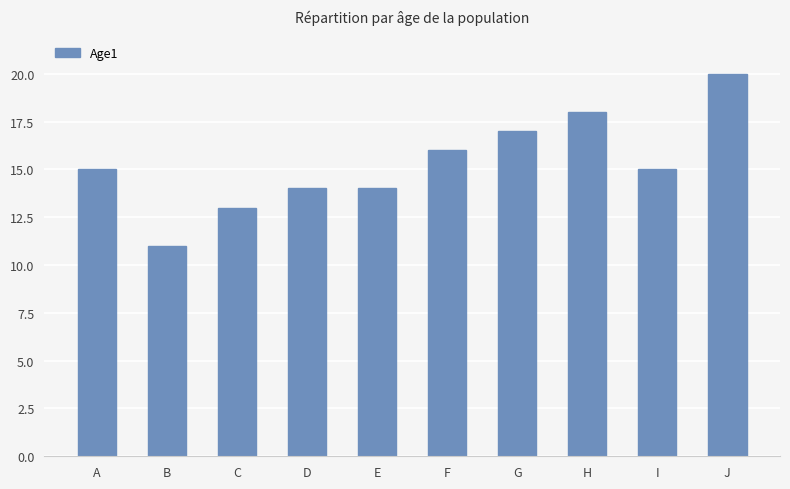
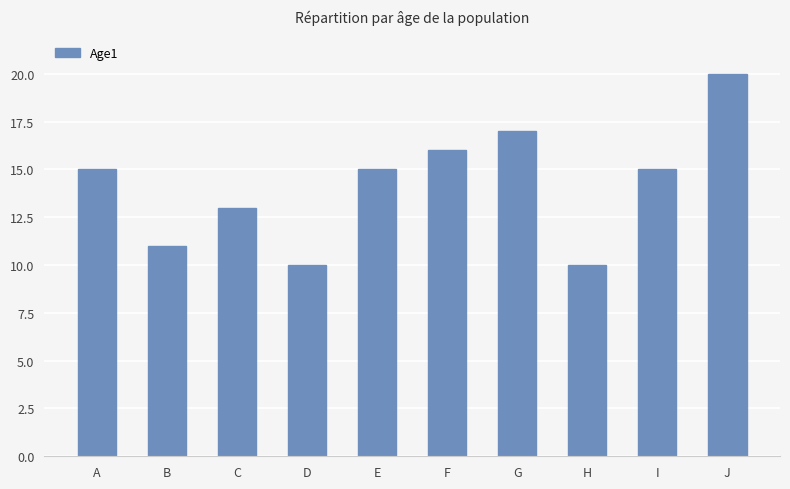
  {
    "A": 15,
    "B": 11,
    "C": 13,
-   "D": 14,
-   "E": 14,
+   "D": 10,
+   "E": 15,
    "F": 16,
    "G": 17,
-   "H": 18,
+   "H": 10,
    "I": 15,
    "J": 20
  }
